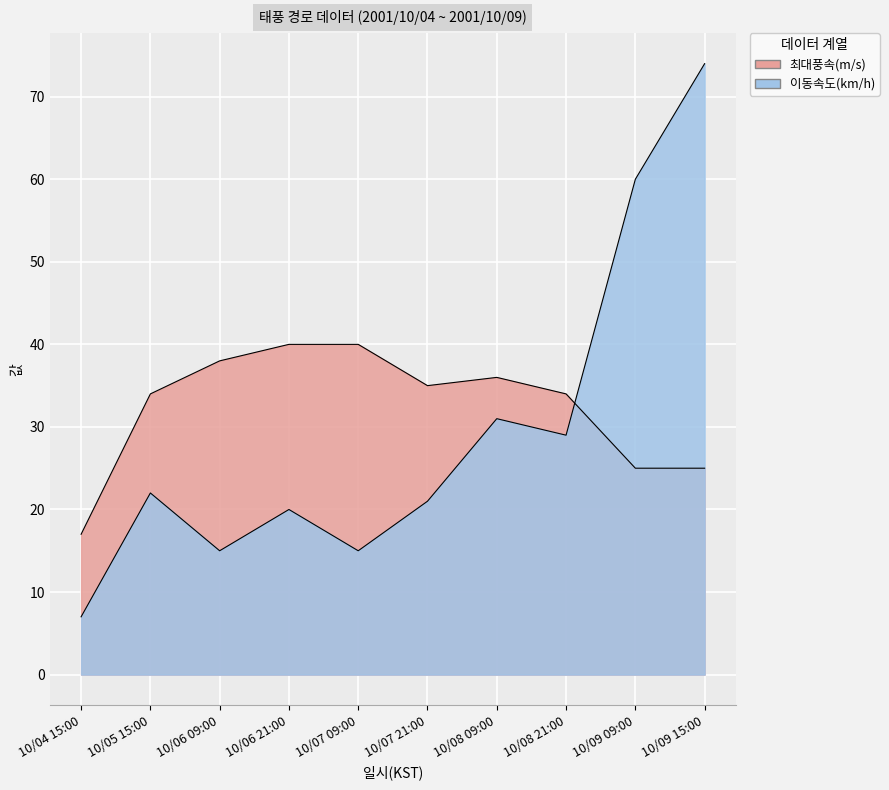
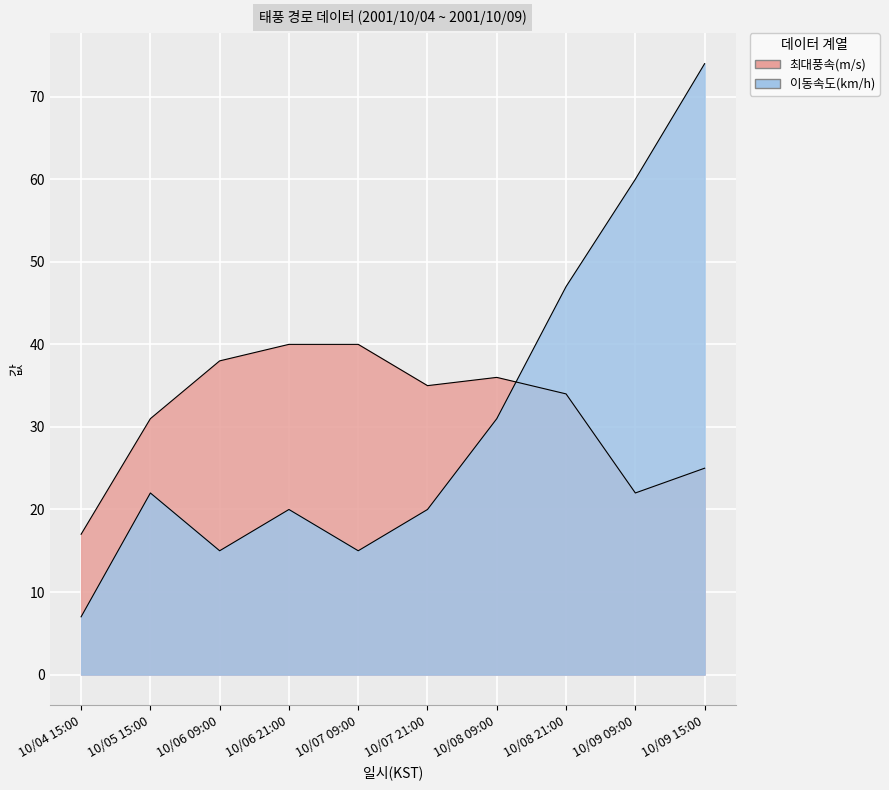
  {
    "최대풍속(m/s)": {
      "10/04 15:00": 17,
-     "10/05 15:00": 34,
+     "10/05 15:00": 31,
      "10/06 09:00": 38,
      "10/06 21:00": 40,
      "10/07 09:00": 40,
      "10/07 21:00": 35,
      "10/08 09:00": 36,
      "10/08 21:00": 34,
-     "10/09 09:00": 25,
+     "10/09 09:00": 22,
      "10/09 15:00": 25
    },
    "이동속도(km/h)": {
      "10/04 15:00": 7,
      "10/05 15:00": 22,
      "10/06 09:00": 15,
      "10/06 21:00": 20,
      "10/07 09:00": 15,
-     "10/07 21:00": 21,
+     "10/07 21:00": 20,
      "10/08 09:00": 31,
-     "10/08 21:00": 29,
+     "10/08 21:00": 47,
      "10/09 09:00": 60,
      "10/09 15:00": 74
    }
  }
